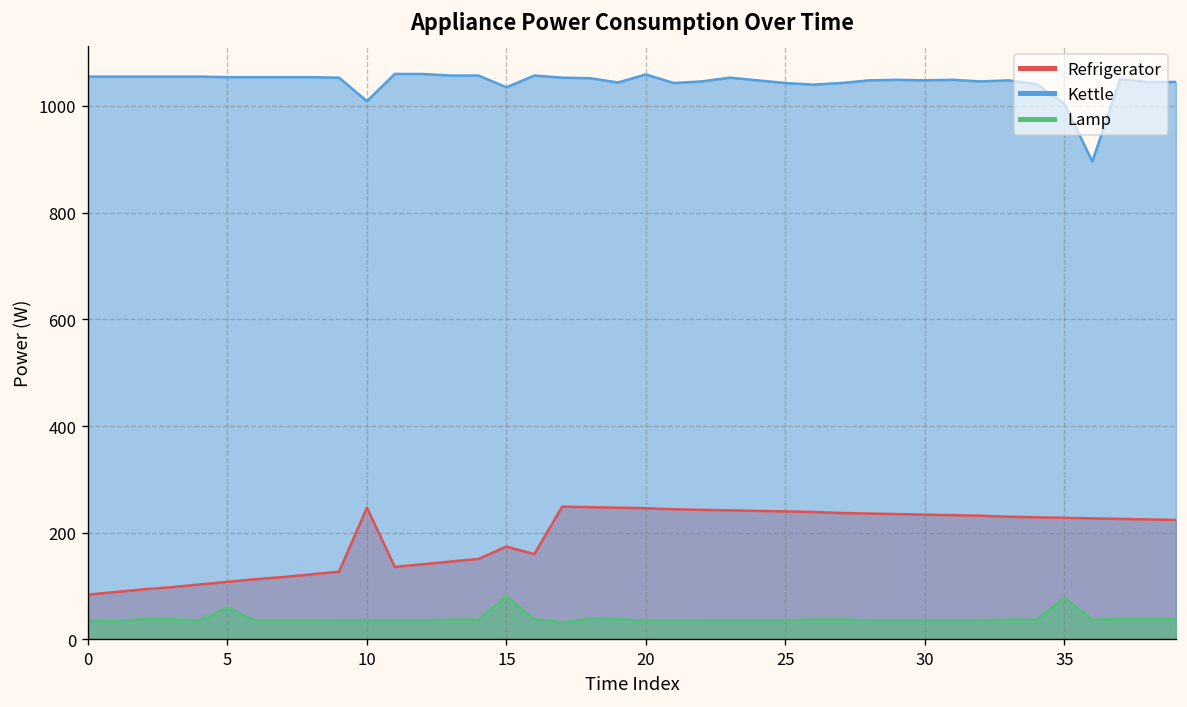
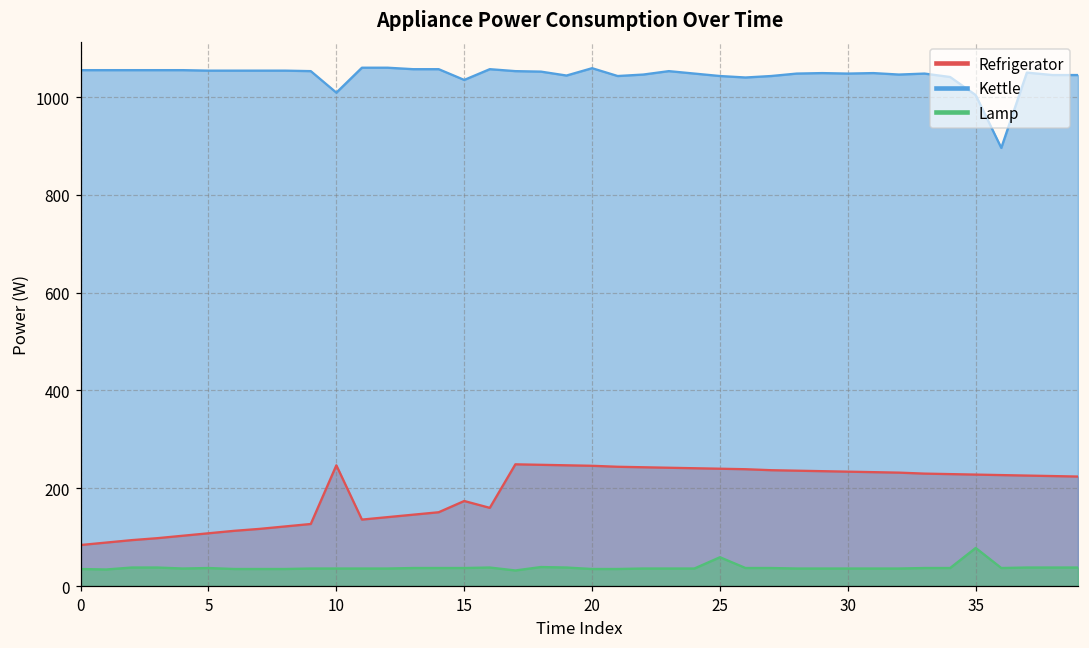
  {
    "Refrigerator": {
      "0": 80,
      "5": 110,
      "10": 250,
      "15": 170,
      "20": 250,
      "25": 240,
      "30": 230,
      "35": 230
    },
    "Kettle": {
      "0": 1060,
      "5": 1050,
      "10": 1010,
      "15": 1040,
      "20": 1060,
      "25": 1040,
      "30": 1050
    },
    "Lamp": {
      "0": 40,
-     "5": 60,
+     "5": 40,
      "10": 40,
-     "15": 80,
+     "15": 40,
      "20": 40,
-     "25": 40,
+     "25": 60,
      "30": 40,
      "35": 80
    }
  }
